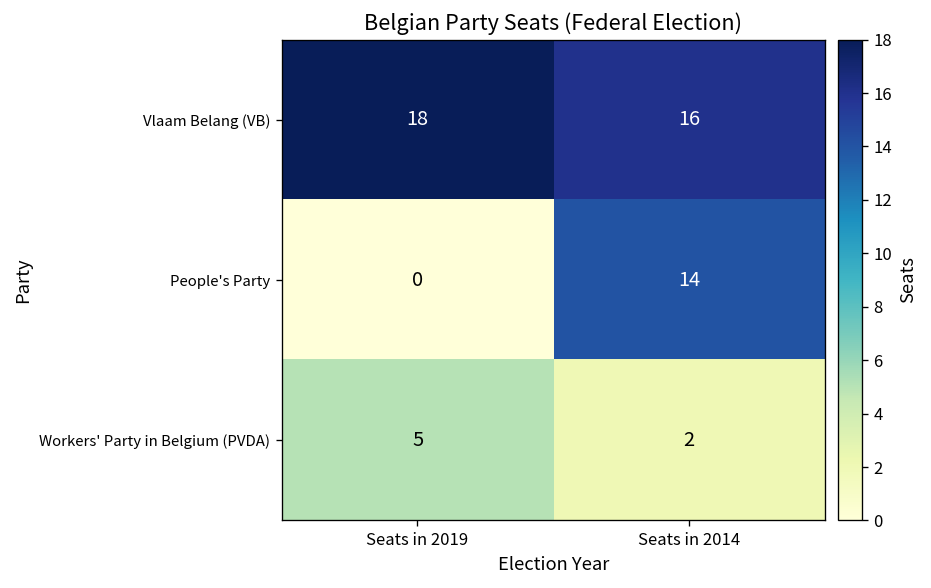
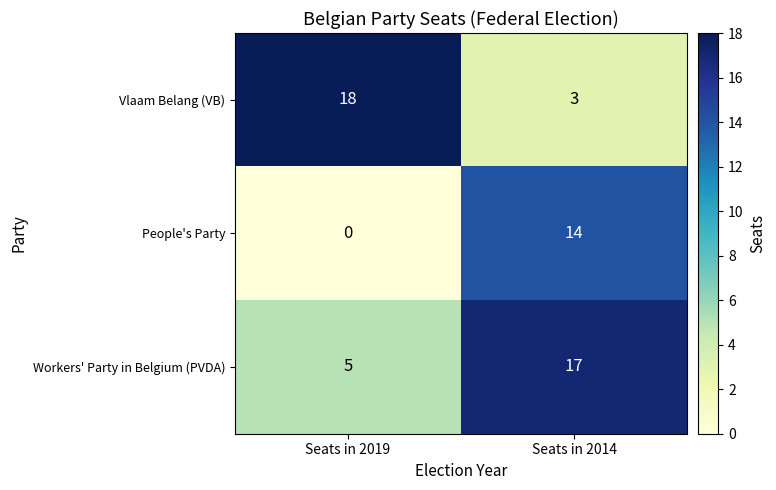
  {
    "Vlaam Belang (VB)": {
      "Seats in 2019": 18,
-     "Seats in 2014": 16
+     "Seats in 2014": 3
    },
    "People's Party": {
      "Seats in 2019": 0,
      "Seats in 2014": 14
    },
    "Workers' Party in Belgium (PVDA)": {
      "Seats in 2019": 5,
-     "Seats in 2014": 2
+     "Seats in 2014": 17
    }
  }
